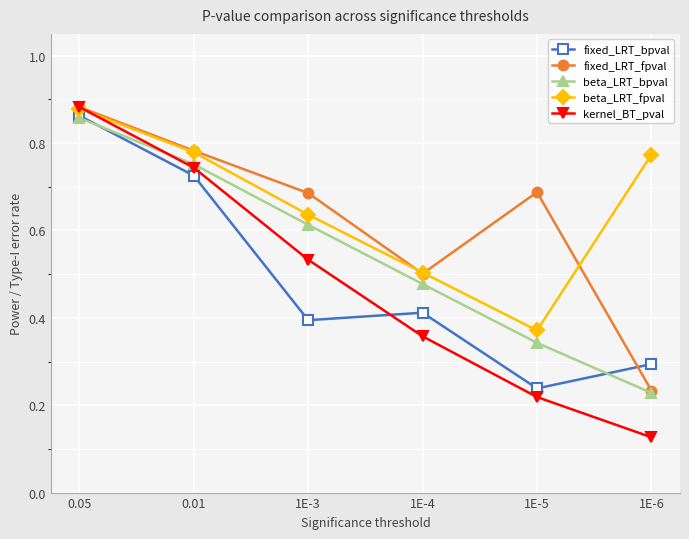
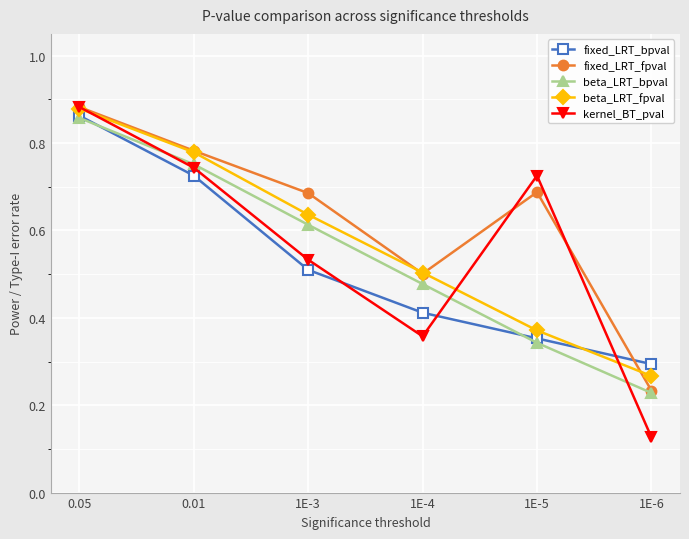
  {
    "fixed_LRT_bpval": {
      "0.01": 0.73,
-     "1E-3": 0.39,
+     "1E-3": 0.51,
      "1E-4": 0.41,
-     "1E-5": 0.24,
+     "1E-5": 0.35,
      "1E-6": 0.29
    },
    "fixed_LRT_fpval": {
      "1E-3": 0.69,
      "1E-5": 0.69
    },
    "beta_LRT_bpval": {
      "0.01": 0.75,
      "1E-3": 0.61,
      "1E-4": 0.48,
      "1E-5": 0.34
    },
    "beta_LRT_fpval": {
      "1E-3": 0.64,
      "1E-5": 0.37,
-     "1E-6": 0.77
+     "1E-6": 0.27
    },
    "kernel_BT_pval": {
      "0.01": 0.74,
      "1E-3": 0.53,
      "1E-4": 0.36,
-     "1E-5": 0.22,
+     "1E-5": 0.73,
      "1E-6": 0.13
    }
  }
